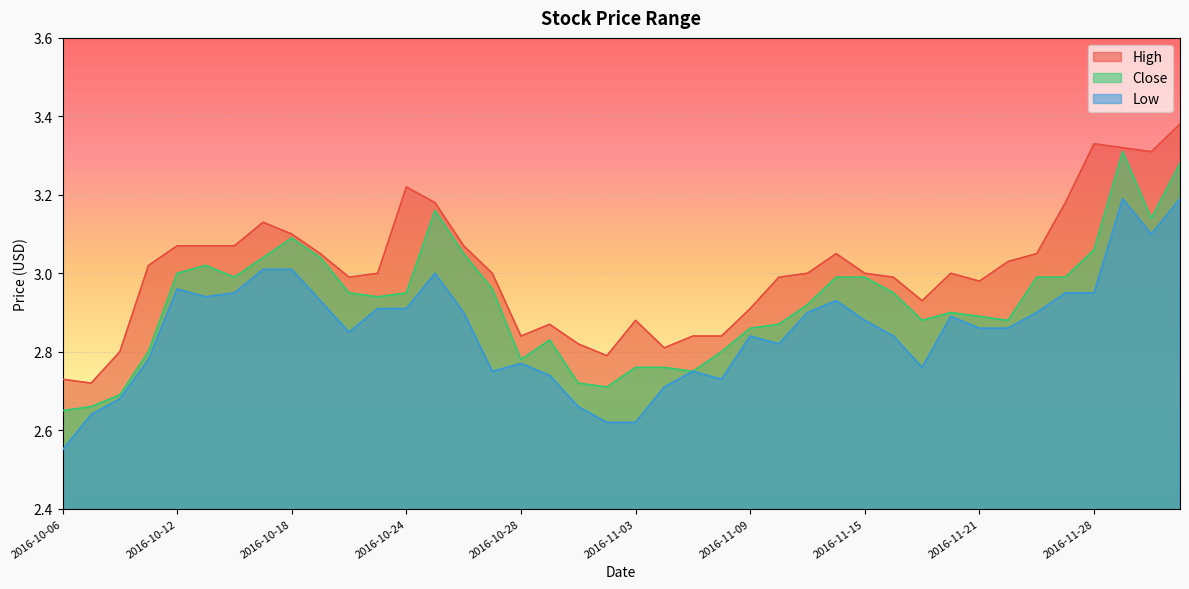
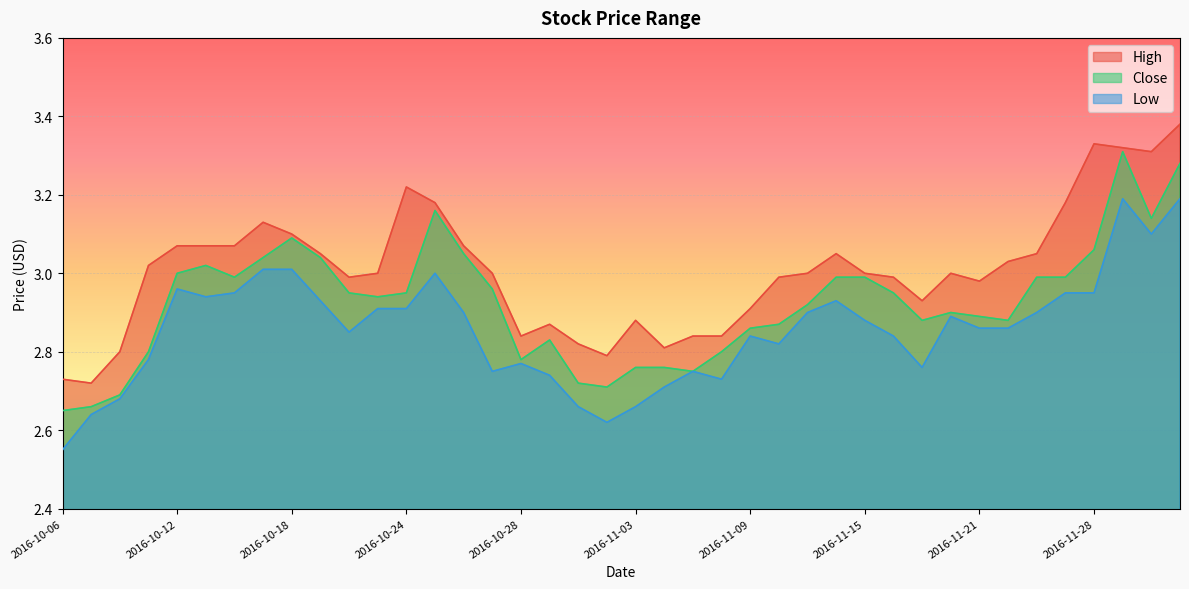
  {
    "High": {
      "2016-10-06": 2.73,
      "2016-10-12": 3.07,
      "2016-10-18": 3.10,
      "2016-10-24": 3.22,
      "2016-10-28": 2.84,
      "2016-11-03": 2.88,
      "2016-11-09": 2.91,
      "2016-11-15": 3.00,
      "2016-11-21": 2.98,
      "2016-11-28": 3.33
    },
    "Close": {
      "2016-10-06": 2.65,
      "2016-10-12": 3.00,
      "2016-10-18": 3.09,
      "2016-10-24": 2.95,
      "2016-10-28": 2.78,
      "2016-11-03": 2.76,
      "2016-11-09": 2.86,
      "2016-11-15": 2.99,
      "2016-11-21": 2.89,
      "2016-11-28": 3.06
    },
    "Low": {
      "2016-10-06": 2.55,
      "2016-10-12": 2.96,
      "2016-10-18": 3.01,
      "2016-10-24": 2.91,
      "2016-10-28": 2.77,
-     "2016-11-03": 2.62,
+     "2016-11-03": 2.66,
      "2016-11-09": 2.84,
      "2016-11-15": 2.88,
      "2016-11-21": 2.86,
      "2016-11-28": 2.95
    }
  }
